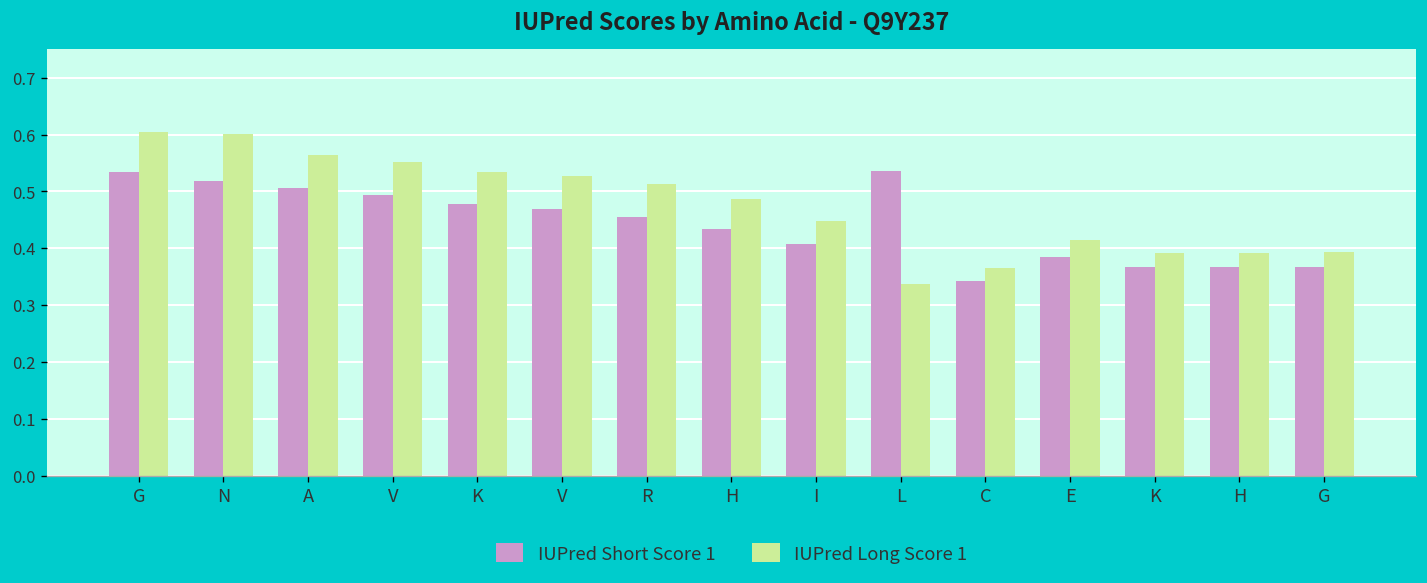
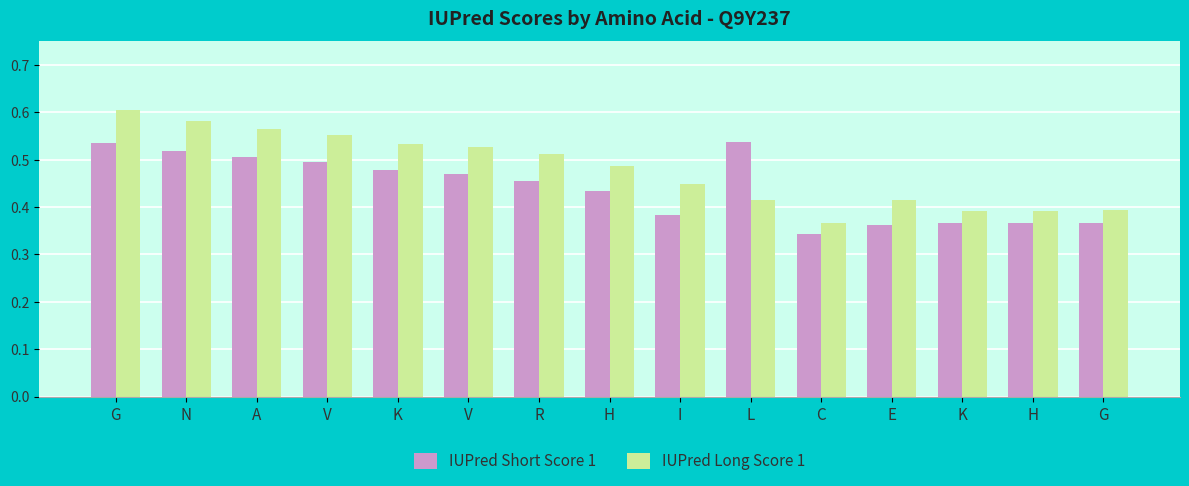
  {
    "IUPred Short Score 1": {
      "N": 0.52,
      "A": 0.51,
      "R": 0.45,
-     "I": 0.41,
+     "I": 0.38,
      "L": 0.54,
      "C": 0.34,
-     "E": 0.38
+     "E": 0.36
    },
    "IUPred Long Score 1": {
-     "N": 0.60,
+     "N": 0.58,
      "A": 0.56,
      "R": 0.51,
      "I": 0.45,
-     "L": 0.34,
+     "L": 0.42,
      "C": 0.37,
      "E": 0.41
    }
  }
